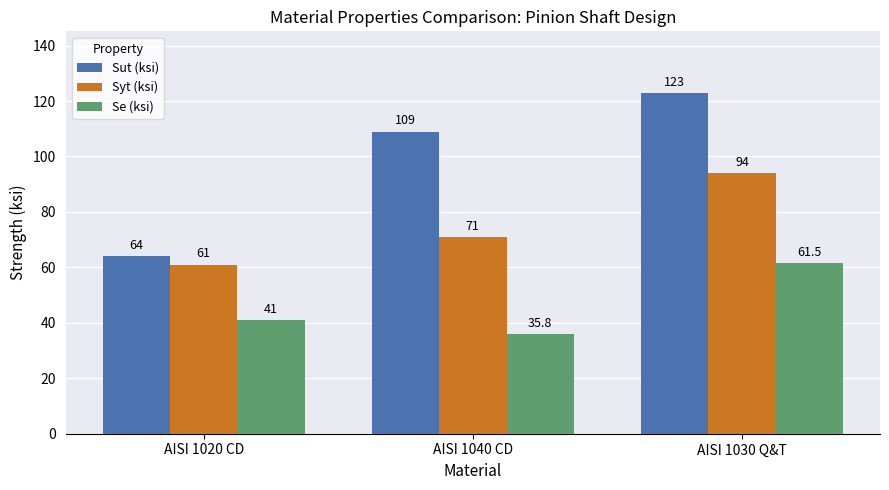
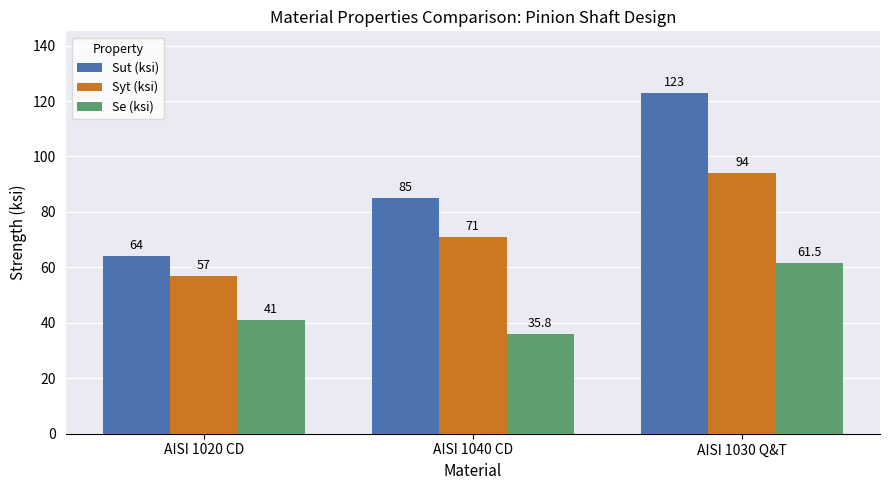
  {
    "Sut (ksi)": {
      "AISI 1020 CD": 64,
-     "AISI 1040 CD": 109,
+     "AISI 1040 CD": 85,
      "AISI 1030 Q&T": 123
    },
    "Syt (ksi)": {
-     "AISI 1020 CD": 61,
+     "AISI 1020 CD": 57,
      "AISI 1040 CD": 71,
      "AISI 1030 Q&T": 94
    },
    "Se (ksi)": {
      "AISI 1020 CD": 41,
      "AISI 1040 CD": 35.8,
      "AISI 1030 Q&T": 61.5
    }
  }
